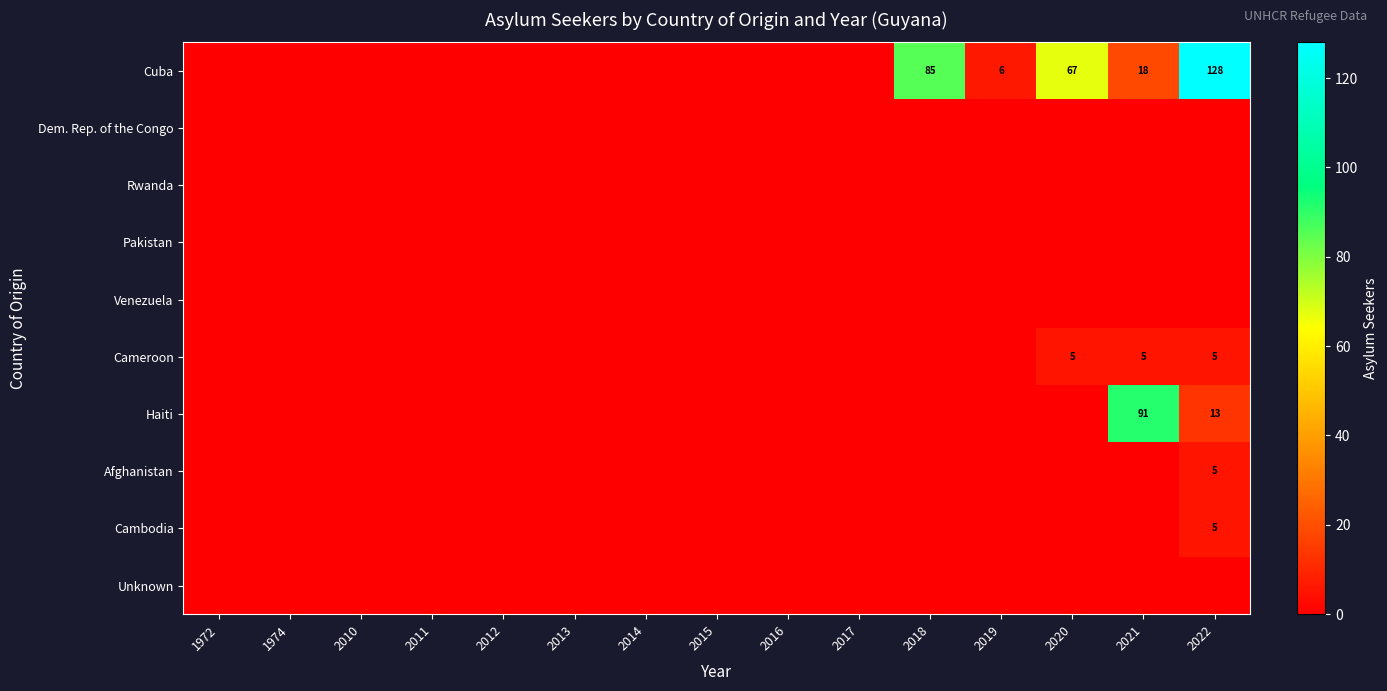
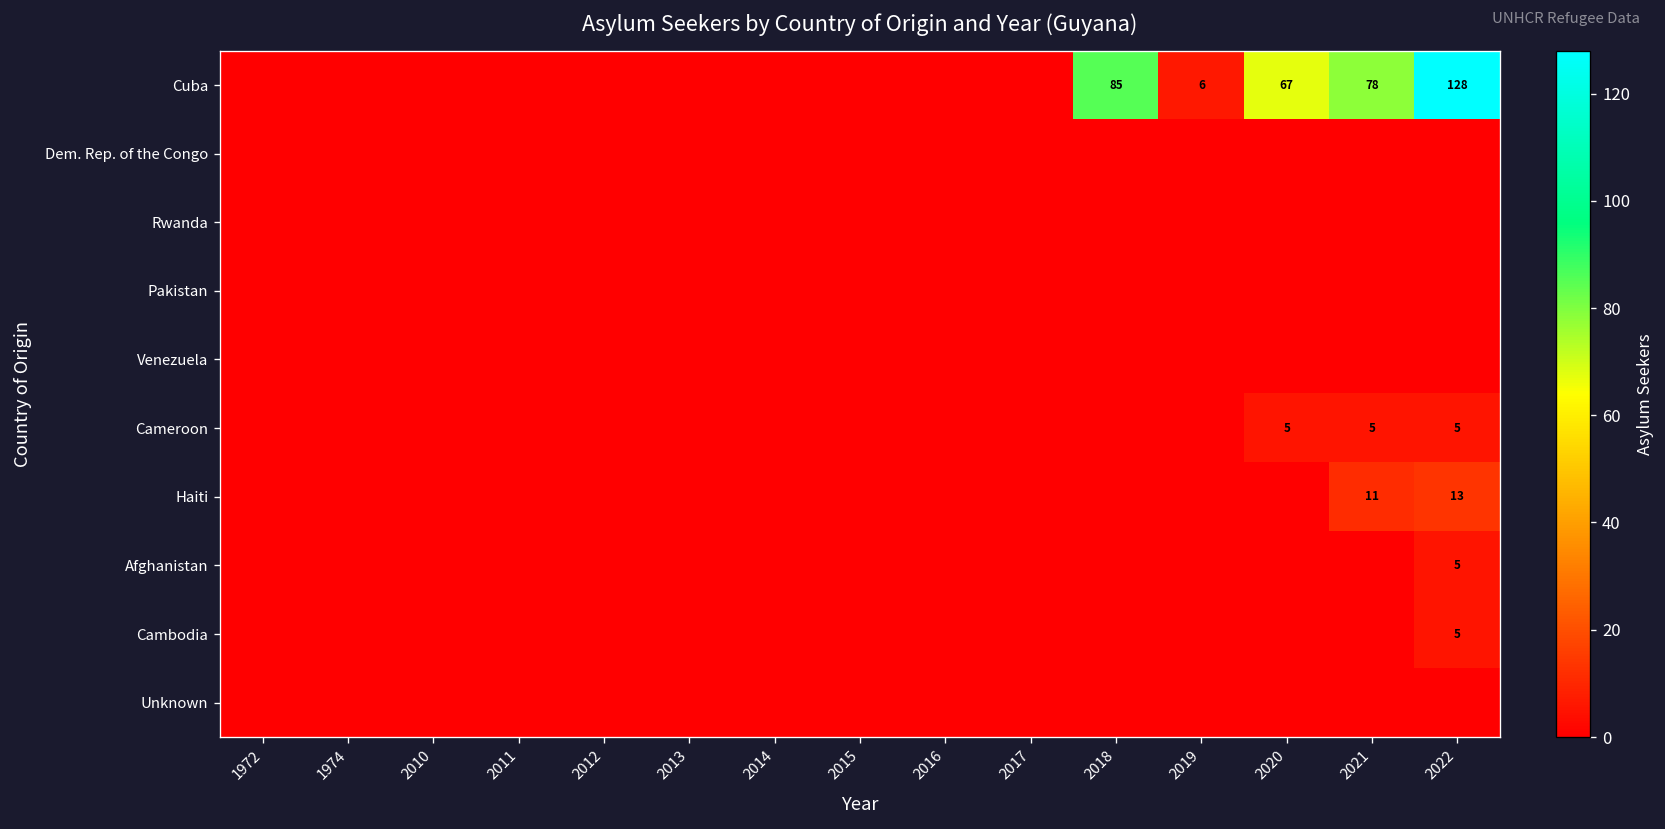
  {
    "Cuba": {
      "2018": 85,
      "2019": 6,
      "2020": 67,
-     "2021": 18,
+     "2021": 78,
      "2022": 128
    },
    "Cameroon": {
      "2020": 5,
      "2021": 5,
      "2022": 5
    },
    "Haiti": {
-     "2021": 91,
+     "2021": 11,
      "2022": 13
    },
    "Afghanistan": {
      "2022": 5
    },
    "Cambodia": {
      "2022": 5
    }
  }
